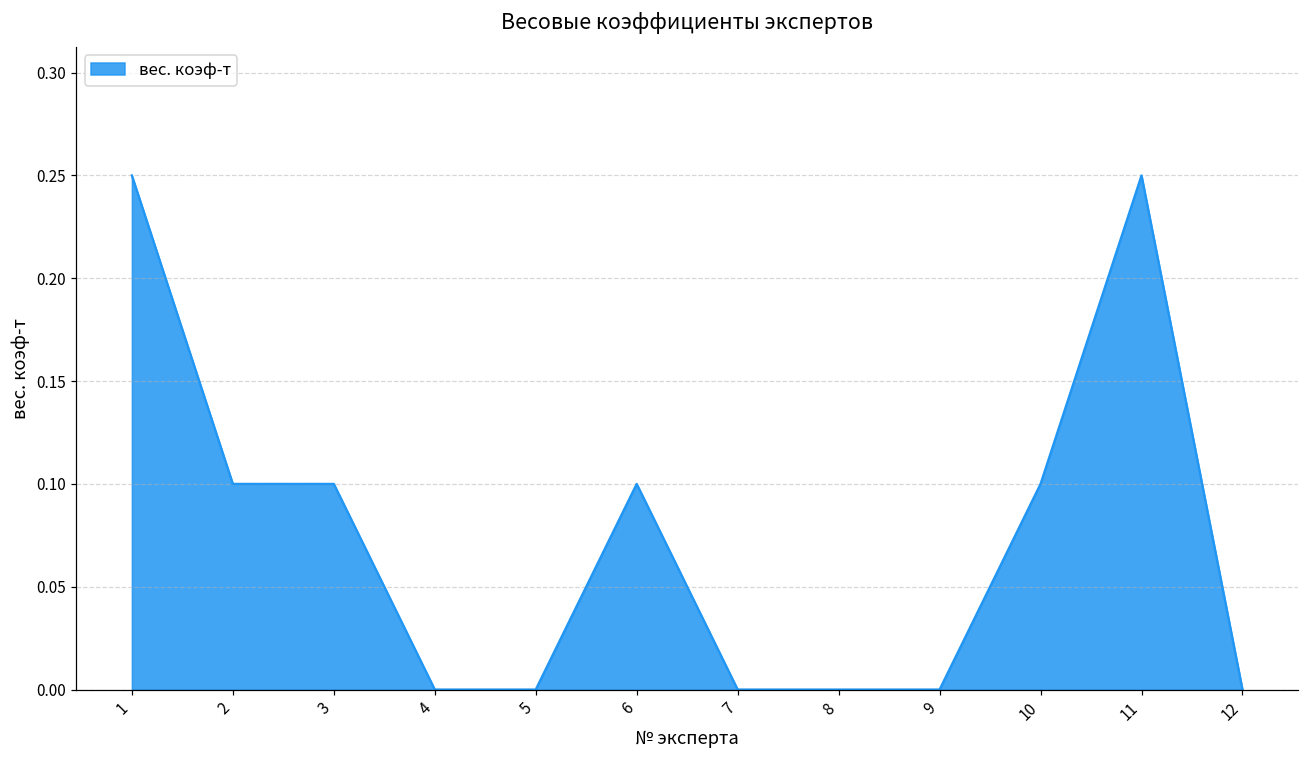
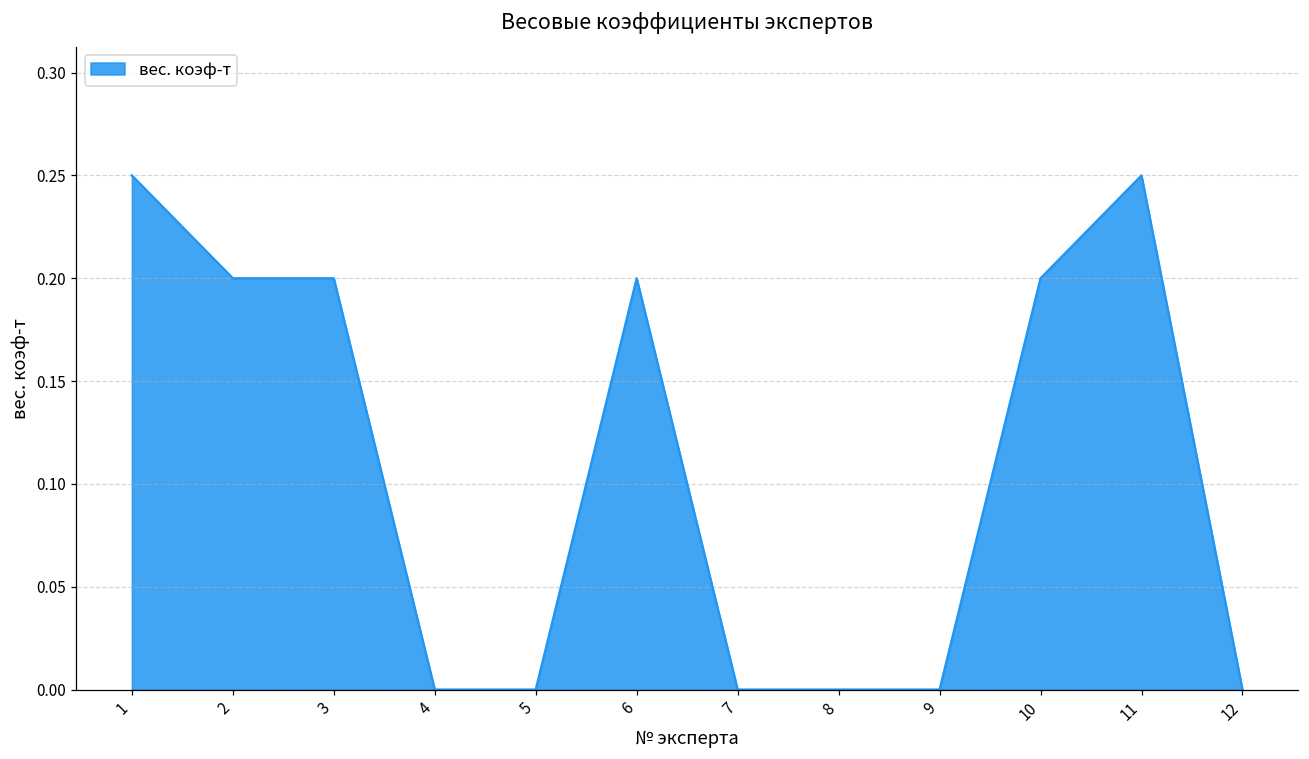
  {
    "1": 0.250,
-   "2": 0.1,
-   "3": 0.1,
+   "2": 0.2,
+   "3": 0.2,
    "4": 0.0,
    "5": 0.0,
-   "6": 0.1,
+   "6": 0.2,
    "7": 0.0,
    "8": 0.0,
    "9": 0.0,
-   "10": 0.1,
+   "10": 0.2,
    "11": 0.250,
    "12": 0.0
  }
